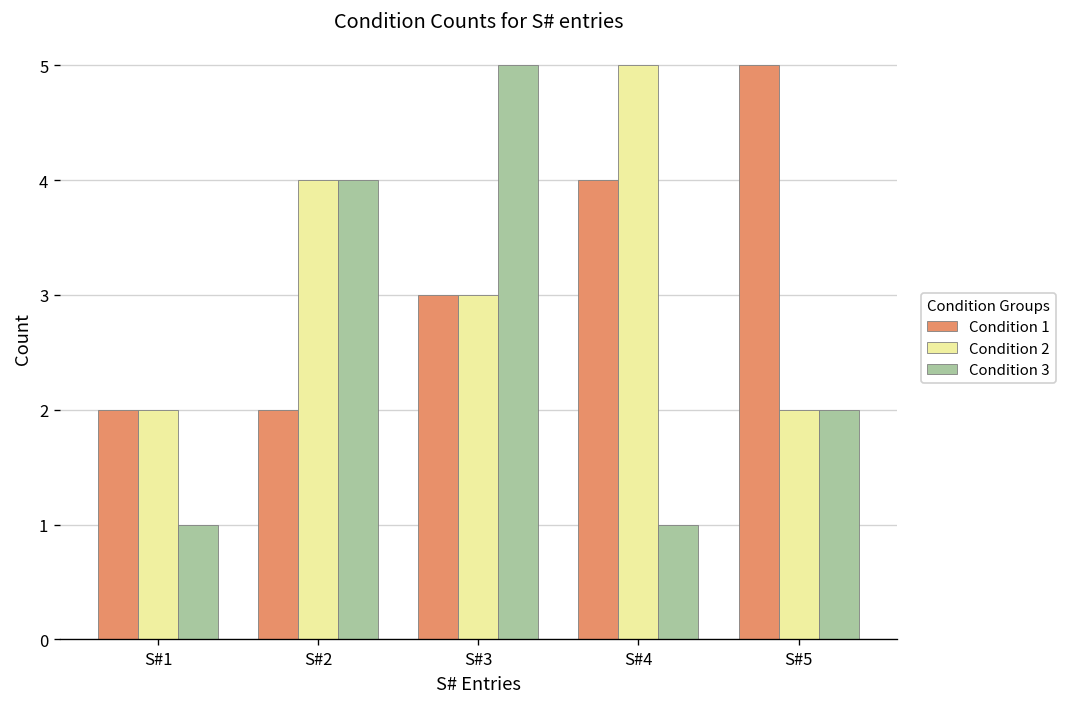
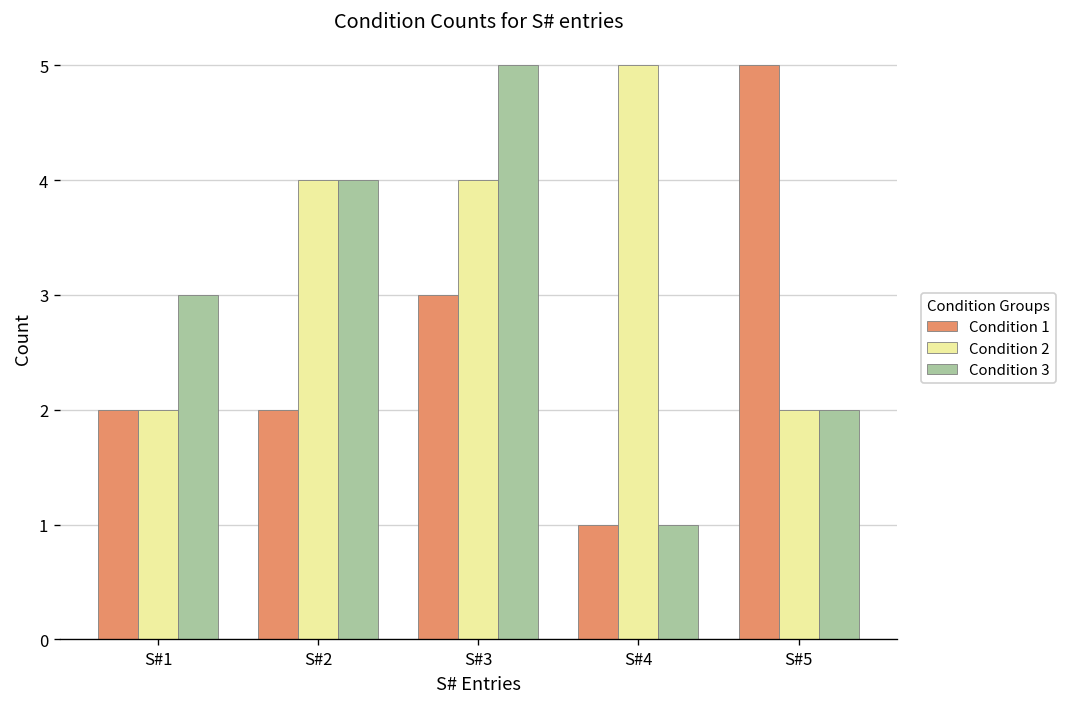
  {
    "Condition 1": {
      "S#1": 2,
      "S#2": 2,
      "S#3": 3,
-     "S#4": 4,
+     "S#4": 1,
      "S#5": 5
    },
    "Condition 2": {
      "S#1": 2,
      "S#2": 4,
-     "S#3": 3,
+     "S#3": 4,
      "S#4": 5,
      "S#5": 2
    },
    "Condition 3": {
-     "S#1": 1,
+     "S#1": 3,
      "S#2": 4,
      "S#3": 5,
      "S#4": 1,
      "S#5": 2
    }
  }
